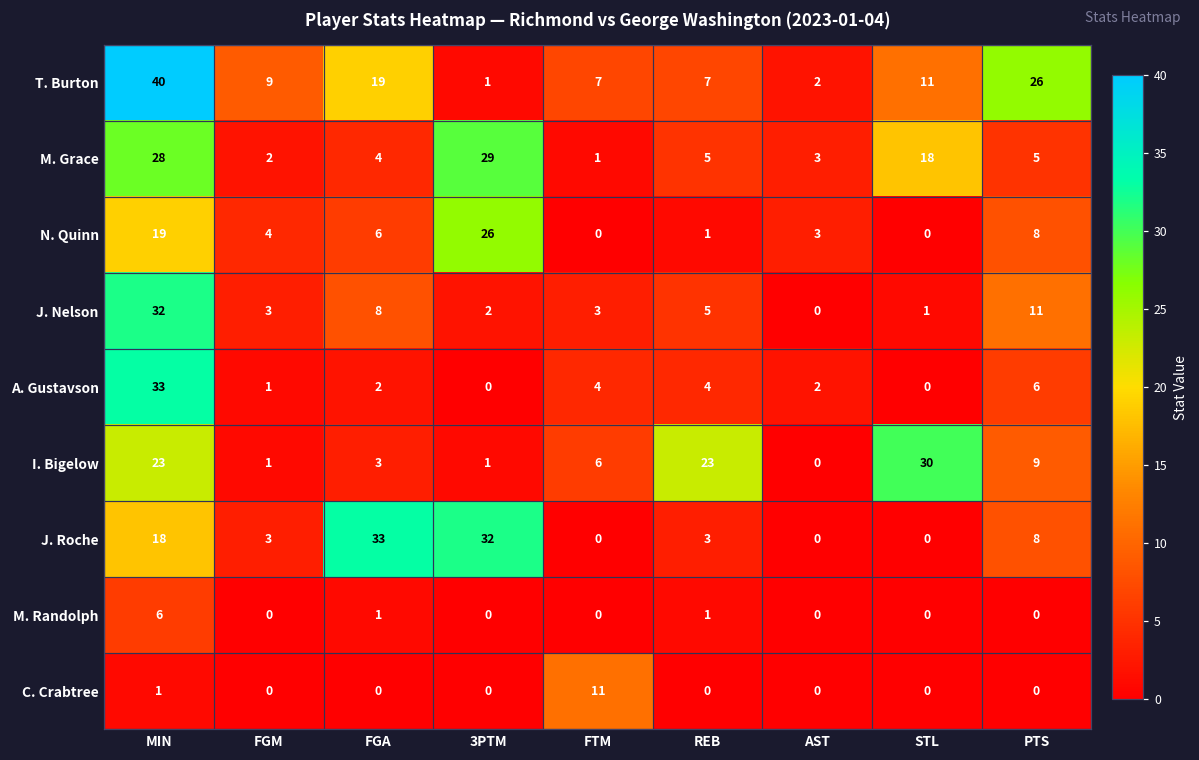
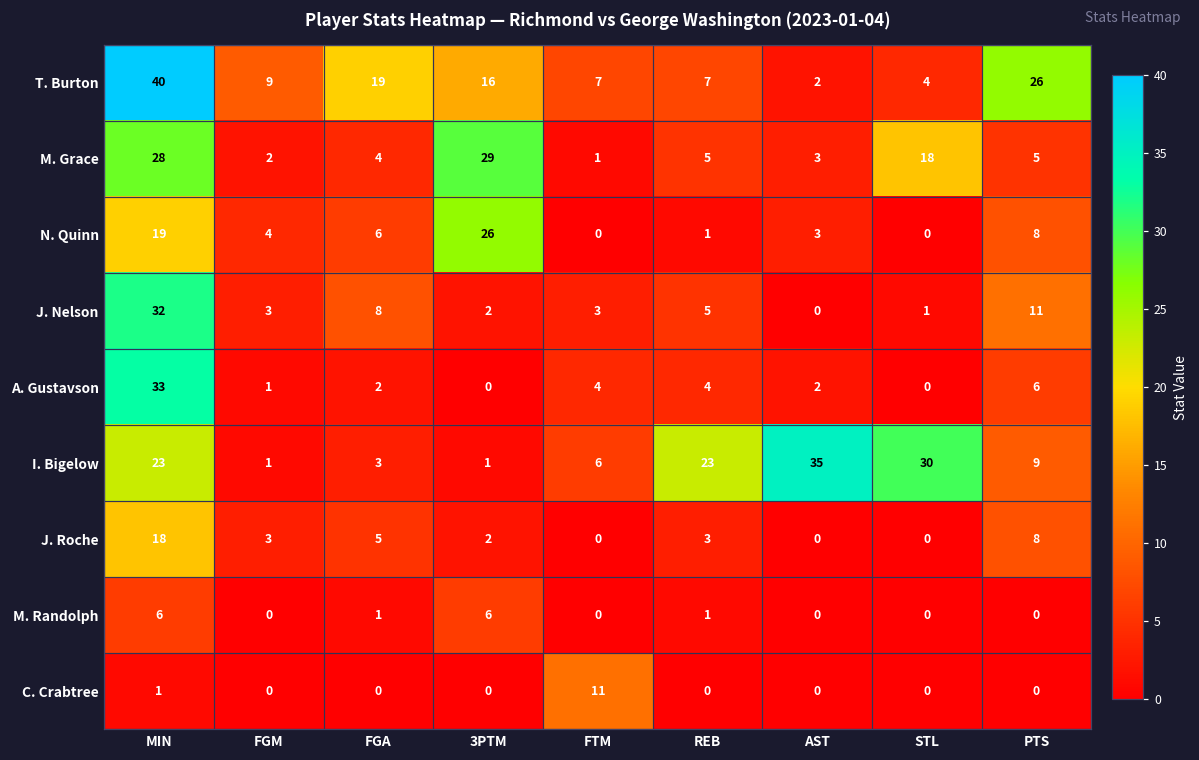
  {
    "T. Burton": {
      "MIN": 40,
      "FGM": 9,
      "FGA": 19,
-     "3PTM": 1,
+     "3PTM": 16,
      "FTM": 7,
      "REB": 7,
      "AST": 2,
-     "STL": 11,
+     "STL": 4,
      "PTS": 26
    },
    "M. Grace": {
      "MIN": 28,
      "FGM": 2,
      "FGA": 4,
      "3PTM": 29,
      "FTM": 1,
      "REB": 5,
      "AST": 3,
      "STL": 18,
      "PTS": 5
    },
    "N. Quinn": {
      "MIN": 19,
      "FGM": 4,
      "FGA": 6,
      "3PTM": 26,
      "FTM": 0,
      "REB": 1,
      "AST": 3,
      "STL": 0,
      "PTS": 8
    },
    "J. Nelson": {
      "MIN": 32,
      "FGM": 3,
      "FGA": 8,
      "3PTM": 2,
      "FTM": 3,
      "REB": 5,
      "AST": 0,
      "STL": 1,
      "PTS": 11
    },
    "A. Gustavson": {
      "MIN": 33,
      "FGM": 1,
      "FGA": 2,
      "3PTM": 0,
      "FTM": 4,
      "REB": 4,
      "AST": 2,
      "STL": 0,
      "PTS": 6
    },
    "I. Bigelow": {
      "MIN": 23,
      "FGM": 1,
      "FGA": 3,
      "3PTM": 1,
      "FTM": 6,
      "REB": 23,
-     "AST": 0,
+     "AST": 35,
      "STL": 30,
      "PTS": 9
    },
    "J. Roche": {
      "MIN": 18,
      "FGM": 3,
-     "FGA": 33,
-     "3PTM": 32,
+     "FGA": 5,
+     "3PTM": 2,
      "FTM": 0,
      "REB": 3,
      "AST": 0,
      "STL": 0,
      "PTS": 8
    },
    "M. Randolph": {
      "MIN": 6,
      "FGM": 0,
      "FGA": 1,
-     "3PTM": 0,
+     "3PTM": 6,
      "FTM": 0,
      "REB": 1,
      "AST": 0,
      "STL": 0,
      "PTS": 0
    },
    "C. Crabtree": {
      "MIN": 1,
      "FGM": 0,
      "FGA": 0,
      "3PTM": 0,
      "FTM": 11,
      "REB": 0,
      "AST": 0,
      "STL": 0,
      "PTS": 0
    }
  }
